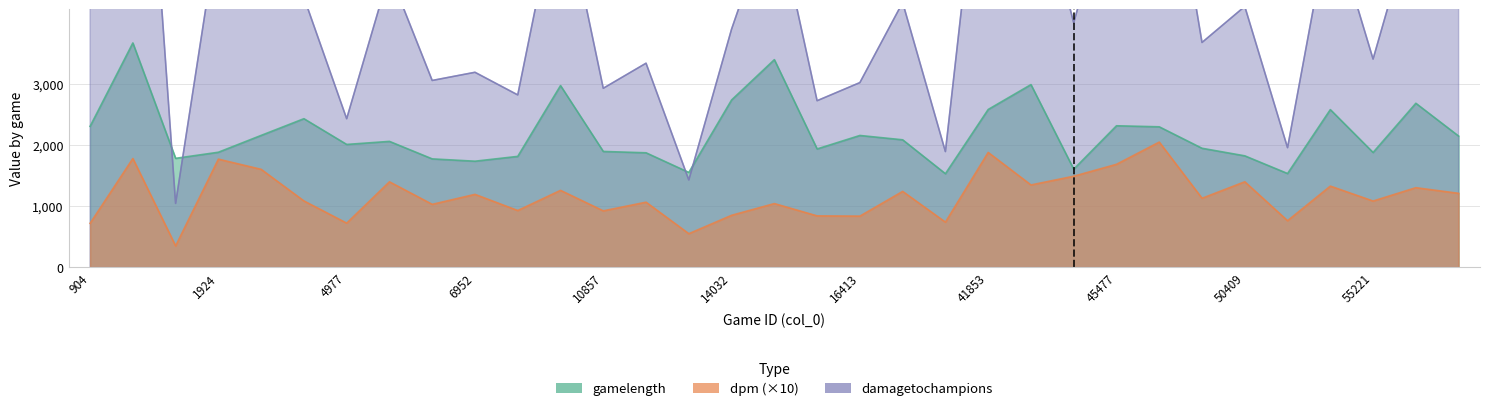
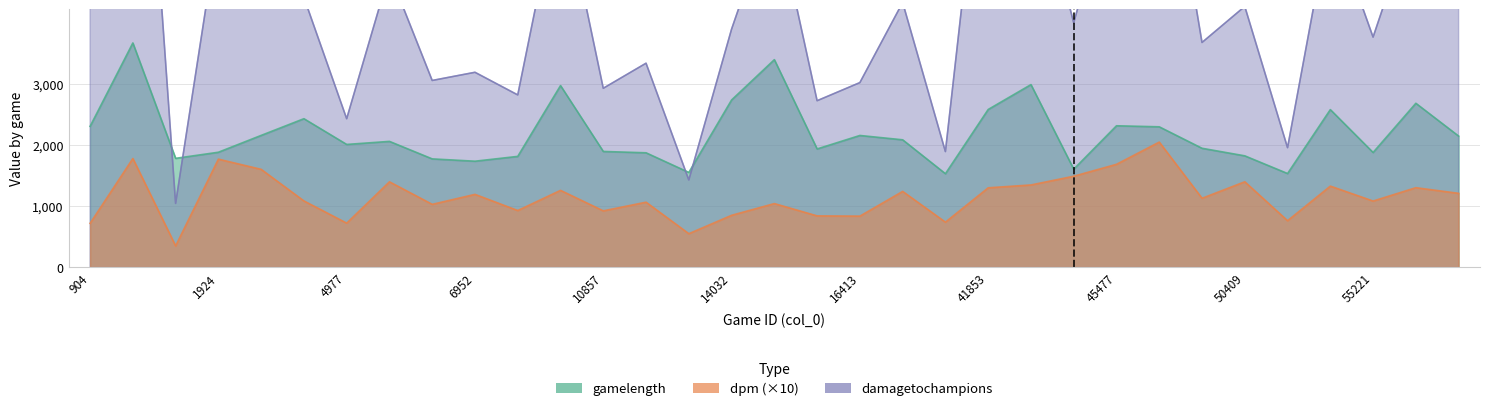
  {
    "gamelength": {
      "904": "2,300",
      "1924": "1,900",
      "4977": "2,000",
      "6952": "1,700",
      "10857": "1,900",
      "14032": "2,700",
      "16413": "2,200",
      "41853": "2,600",
      "45477": "2,300",
      "50409": "1,800",
      "55221": "1,900"
    },
    "damagetochampions": {
      "4977": "2,400",
      "6952": "3,200",
      "10857": "2,900",
      "14032": "3,900",
      "16413": "3,000",
-     "55221": "3,400"
+     "55221": "3,800"
    },
    "dpm (×10)": {
      "904": "700",
      "1924": "1,800",
      "4977": "700",
      "6952": "1,200",
      "10857": "900",
      "14032": "900",
      "16413": "800",
-     "41853": "1,900",
+     "41853": "1,300",
      "45477": "1,700",
      "50409": "1,400",
      "55221": "1,100"
    }
  }
